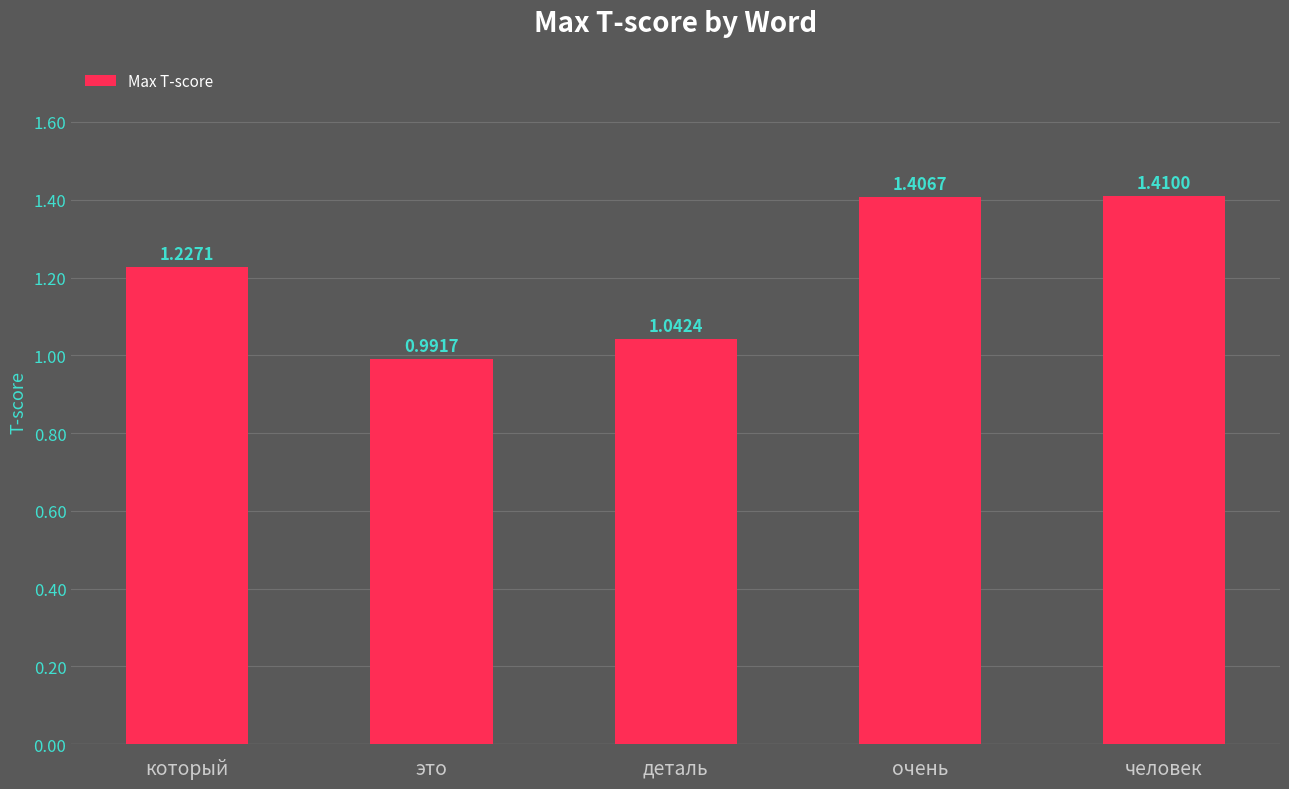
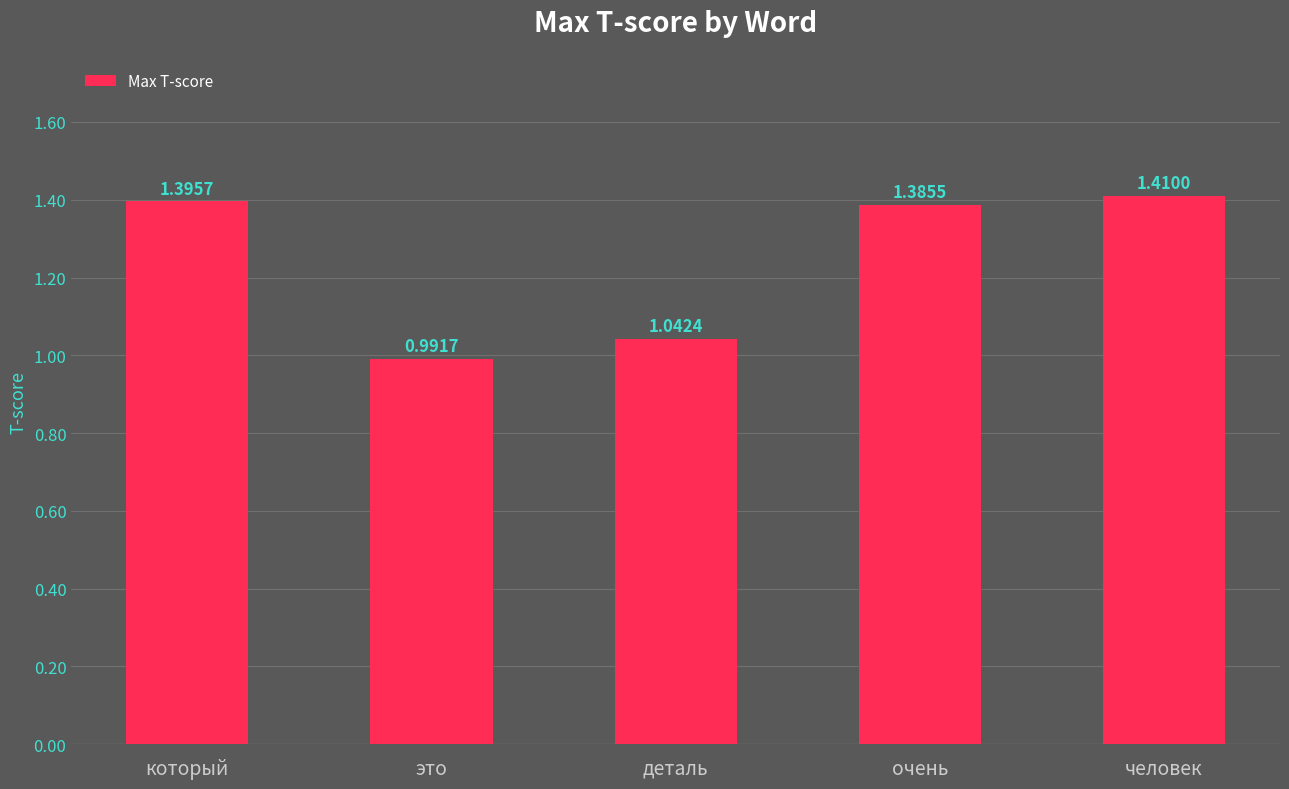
  {
-   "который": 1.2271,
+   "который": 1.3957,
    "это": 0.9917,
    "деталь": 1.0424,
-   "очень": 1.4067,
+   "очень": 1.3855,
    "человек": 1.4100
  }
